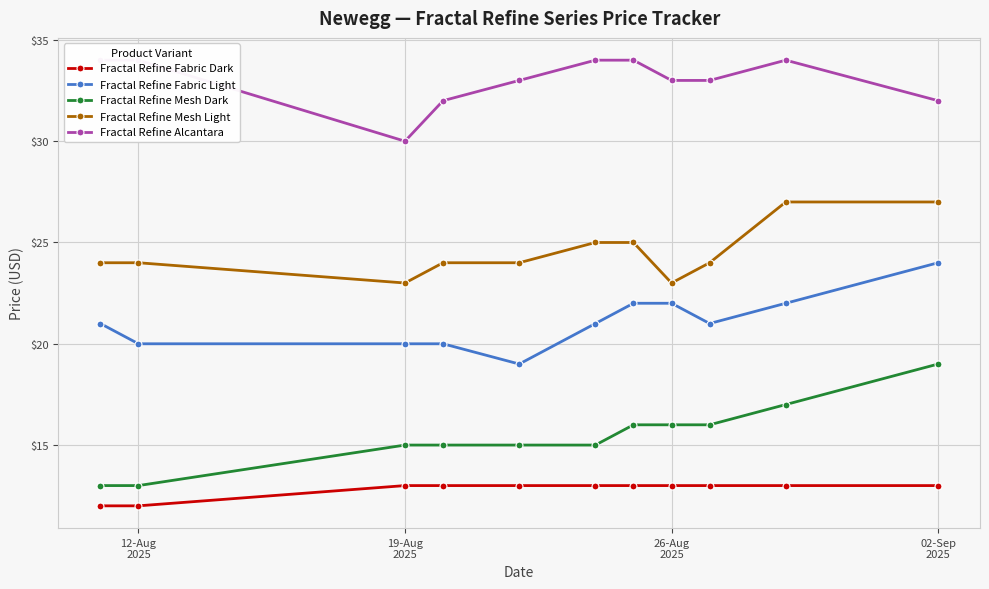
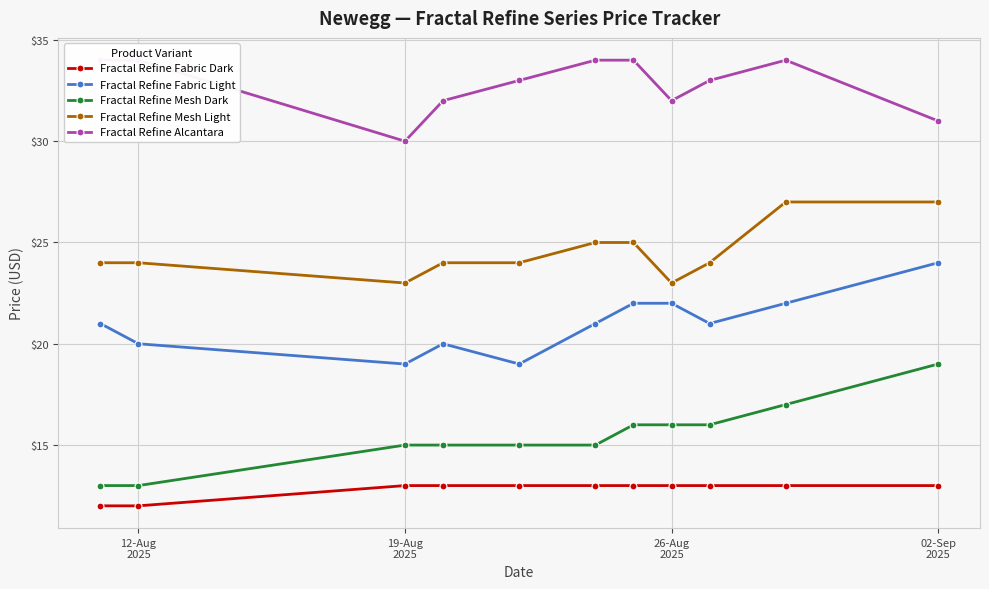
  {
    "Fractal Refine Fabric Dark": {
      "12-Aug 2025": "$12",
      "19-Aug 2025": "$13",
      "26-Aug 2025": "$13",
      "02-Sep 2025": "$13"
    },
    "Fractal Refine Fabric Light": {
      "12-Aug 2025": "$20",
-     "19-Aug 2025": "$20",
+     "19-Aug 2025": "$19",
      "26-Aug 2025": "$22",
      "02-Sep 2025": "$24"
    },
    "Fractal Refine Mesh Dark": {
      "12-Aug 2025": "$13",
      "19-Aug 2025": "$15",
      "26-Aug 2025": "$16",
      "02-Sep 2025": "$19"
    },
    "Fractal Refine Mesh Light": {
      "12-Aug 2025": "$24",
      "19-Aug 2025": "$23",
      "26-Aug 2025": "$23",
      "02-Sep 2025": "$27"
    },
    "Fractal Refine Alcantara": {
      "19-Aug 2025": "$30",
-     "26-Aug 2025": "$33",
-     "02-Sep 2025": "$32"
+     "26-Aug 2025": "$32",
+     "02-Sep 2025": "$31"
    }
  }
